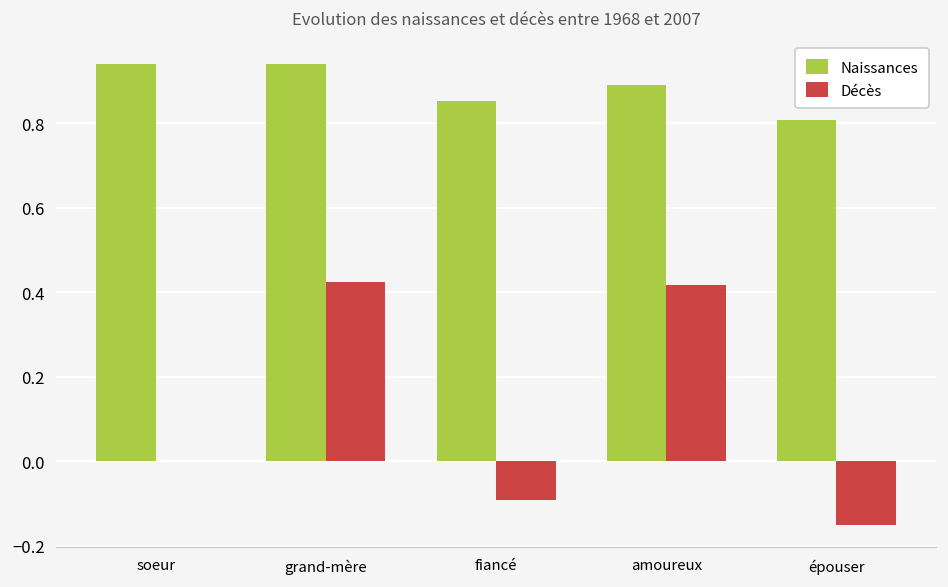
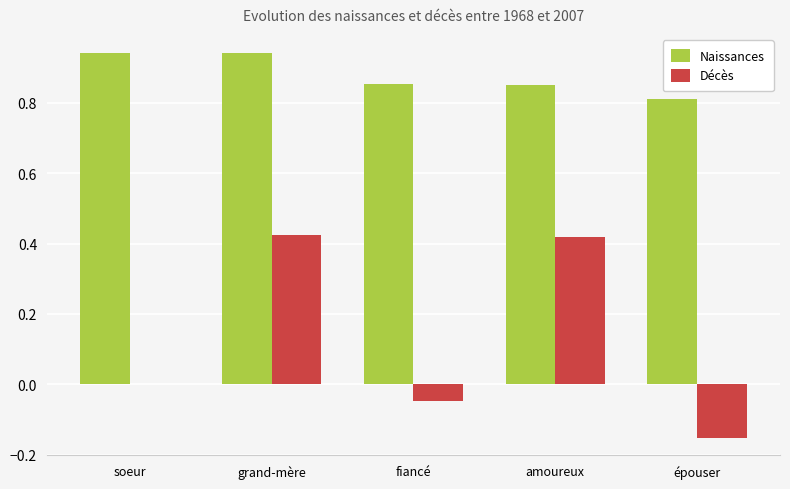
  {
    "Naissances": {
      "soeur": 0.94,
      "grand-mère": 0.94,
      "fiancé": 0.85,
-     "amoureux": 0.89,
+     "amoureux": 0.85,
      "épouser": 0.81
    },
    "Décès": {
      "soeur": 0.00,
      "grand-mère": 0.42,
-     "fiancé": -0.09,
+     "fiancé": -0.05,
      "amoureux": 0.42,
      "épouser": -0.15
    }
  }
